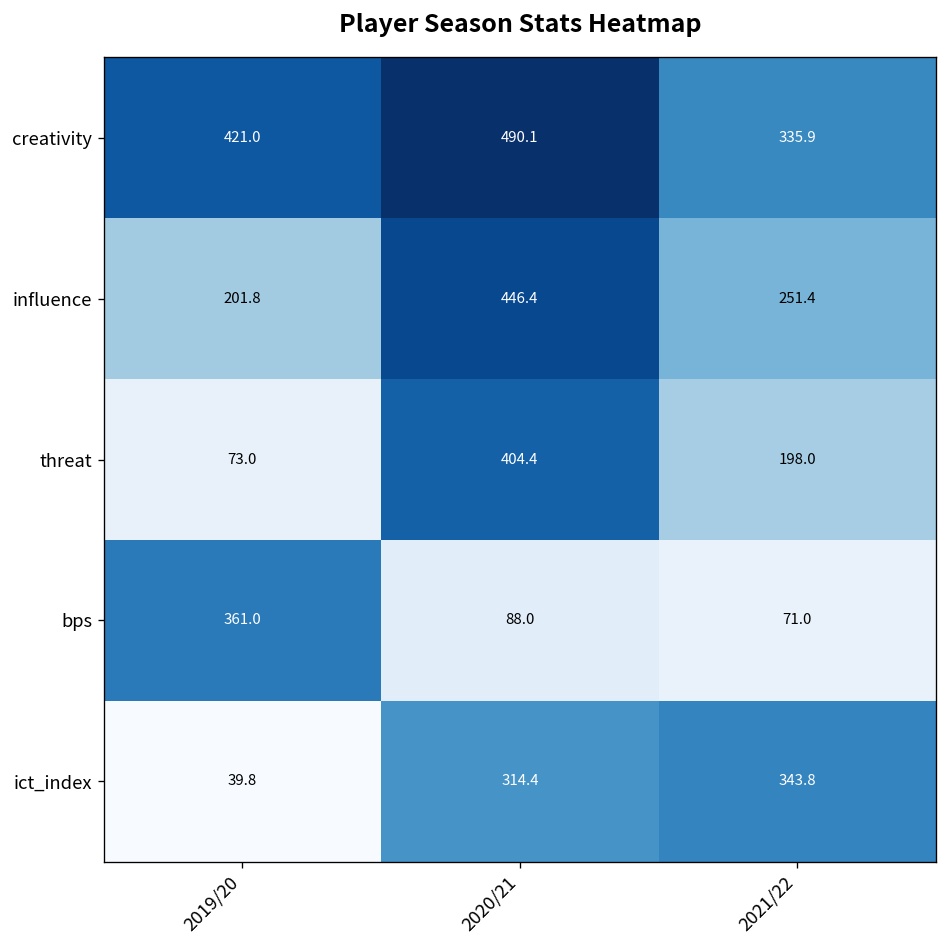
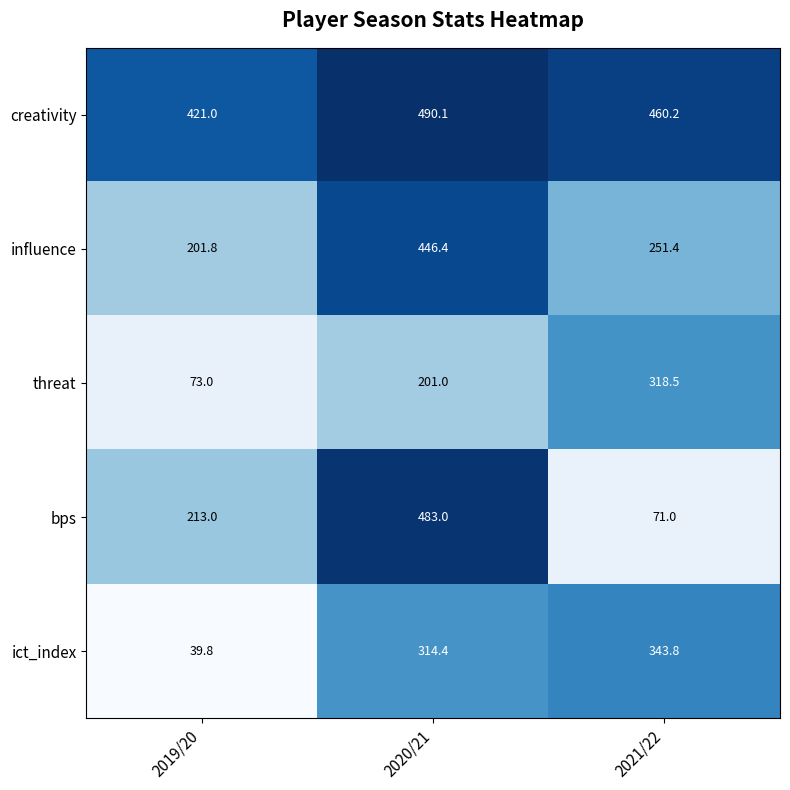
  {
    "creativity": {
      "2019/20": 421.0,
      "2020/21": 490.1,
-     "2021/22": 335.9
+     "2021/22": 460.2
    },
    "influence": {
      "2019/20": 201.8,
      "2020/21": 446.4,
      "2021/22": 251.4
    },
    "threat": {
      "2019/20": 73.0,
-     "2020/21": 404.4,
-     "2021/22": 198.0
+     "2020/21": 201.0,
+     "2021/22": 318.5
    },
    "bps": {
-     "2019/20": 361.0,
-     "2020/21": 88.0,
+     "2019/20": 213.0,
+     "2020/21": 483.0,
      "2021/22": 71.0
    },
    "ict_index": {
      "2019/20": 39.8,
      "2020/21": 314.4,
      "2021/22": 343.8
    }
  }
